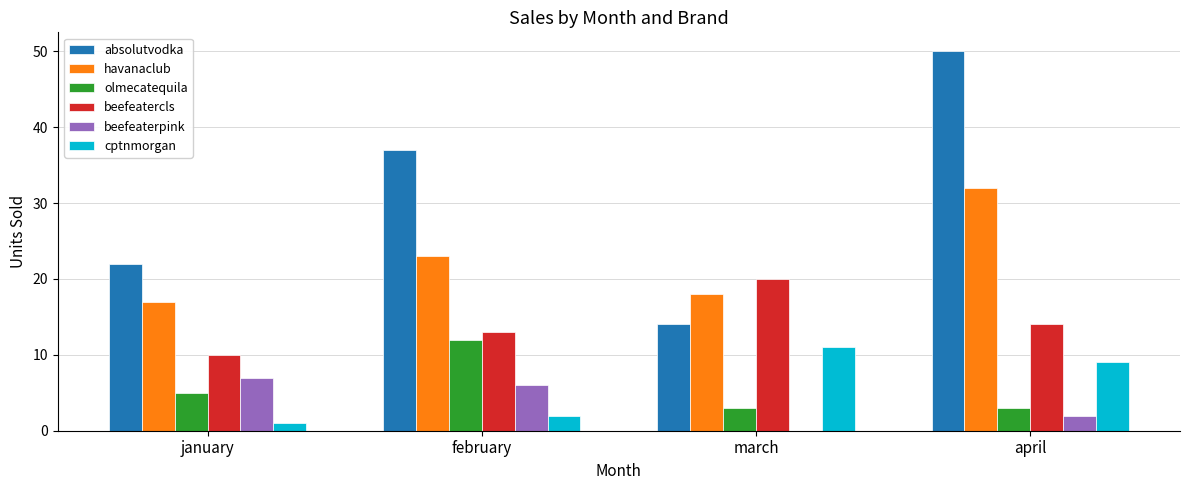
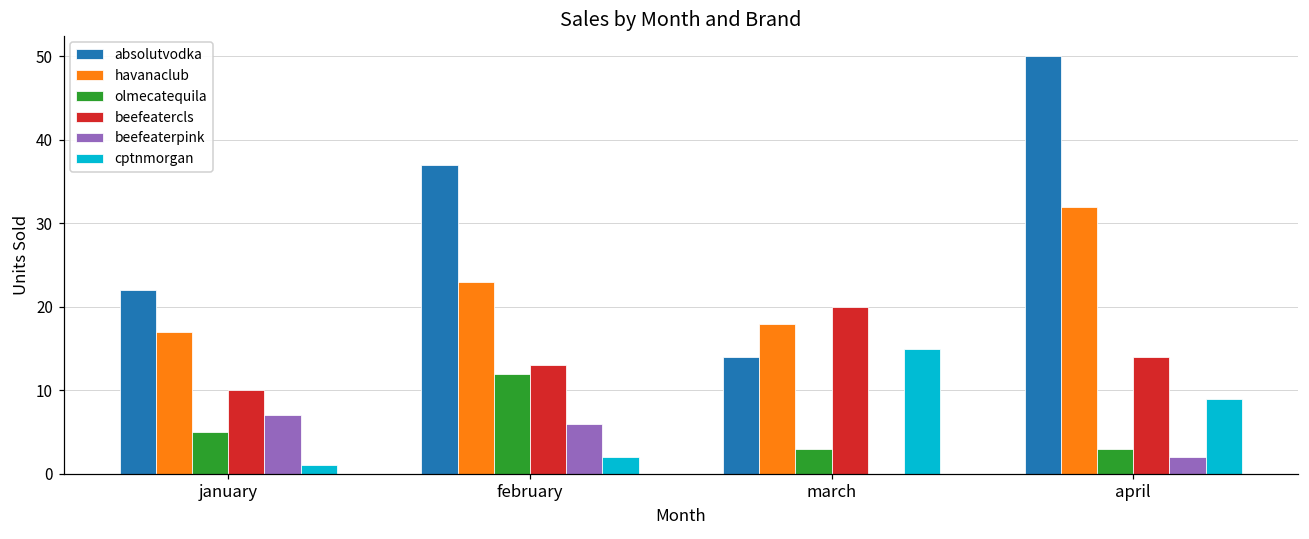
  {
    "absolutvodka": {
      "january": 22,
      "february": 37,
      "march": 14,
      "april": 50
    },
    "havanaclub": {
      "january": 17,
      "february": 23,
      "march": 18,
      "april": 32
    },
    "olmecatequila": {
      "january": 5,
      "february": 12,
      "march": 3,
      "april": 3
    },
    "beefeatercls": {
      "january": 10,
      "february": 13,
      "march": 20,
      "april": 14
    },
    "beefeaterpink": {
      "january": 7,
      "february": 6,
      "march": 0,
      "april": 2
    },
    "cptnmorgan": {
      "january": 1,
      "february": 2,
-     "march": 11,
+     "march": 15,
      "april": 9
    }
  }
